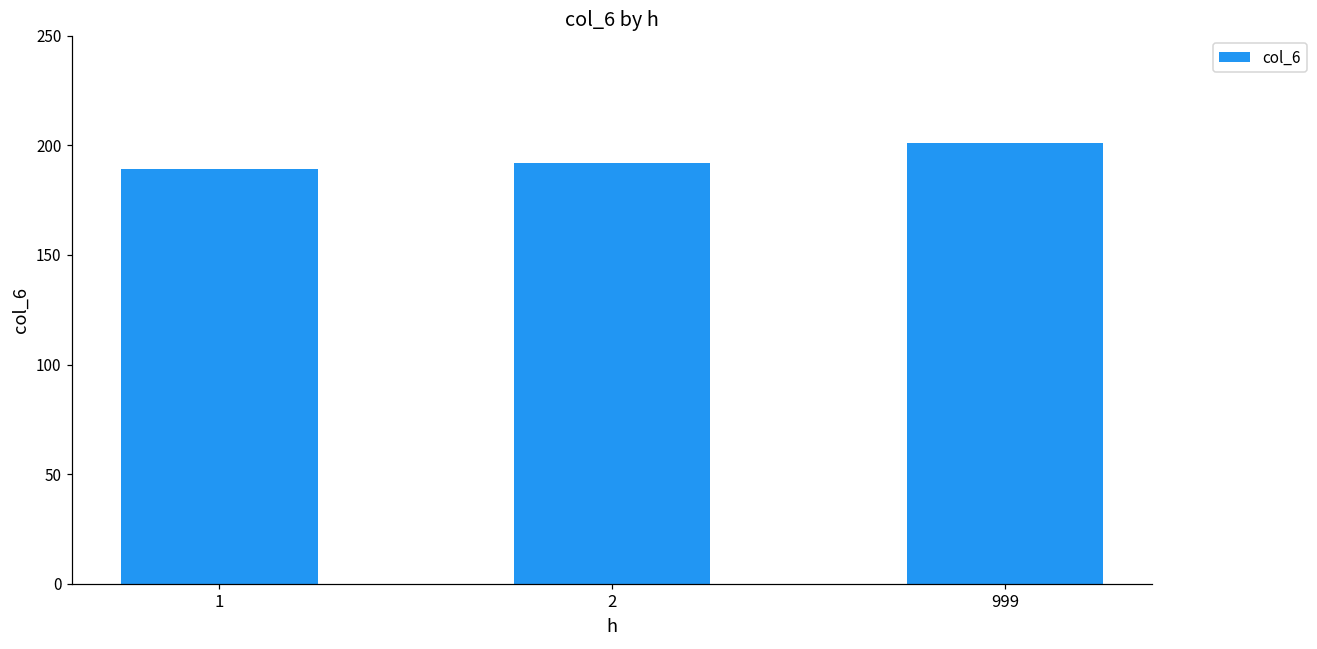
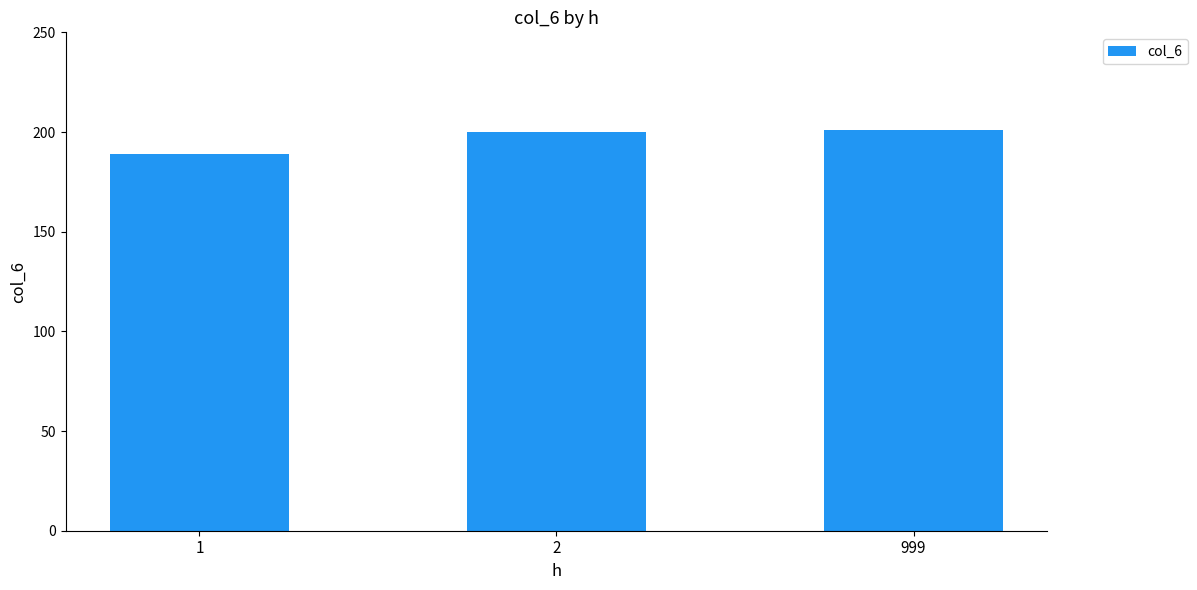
  {
    "1": 189,
-   "2": 192,
+   "2": 200,
    "999": 201
  }
